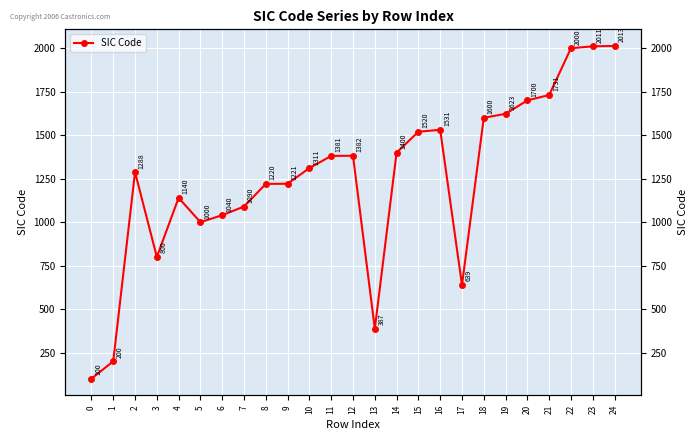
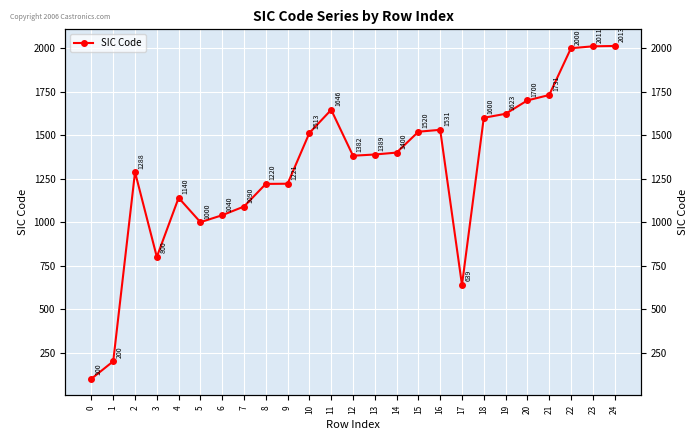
  {
    "0": 100,
    "1": 200,
    "2": 1288,
    "3": 800,
    "4": 1140,
    "5": 1000,
    "6": 1040,
    "7": 1090,
    "8": 1220,
    "9": 1221,
-   "10": 1311,
-   "11": 1381,
+   "10": 1513,
+   "11": 1646,
    "12": 1382,
-   "13": 387,
+   "13": 1389,
    "14": 1400,
    "15": 1520,
    "16": 1531,
    "17": 639,
    "18": 1600,
    "19": 1623,
    "20": 1700,
    "21": 1731,
    "22": 2000,
    "23": 2011,
    "24": 2013
  }
